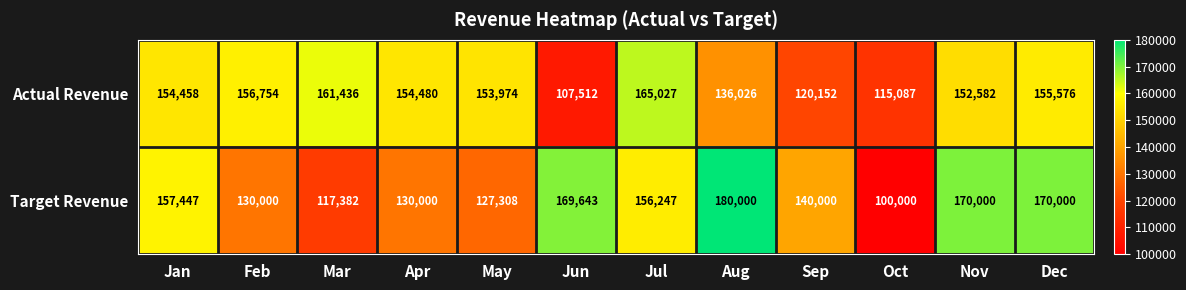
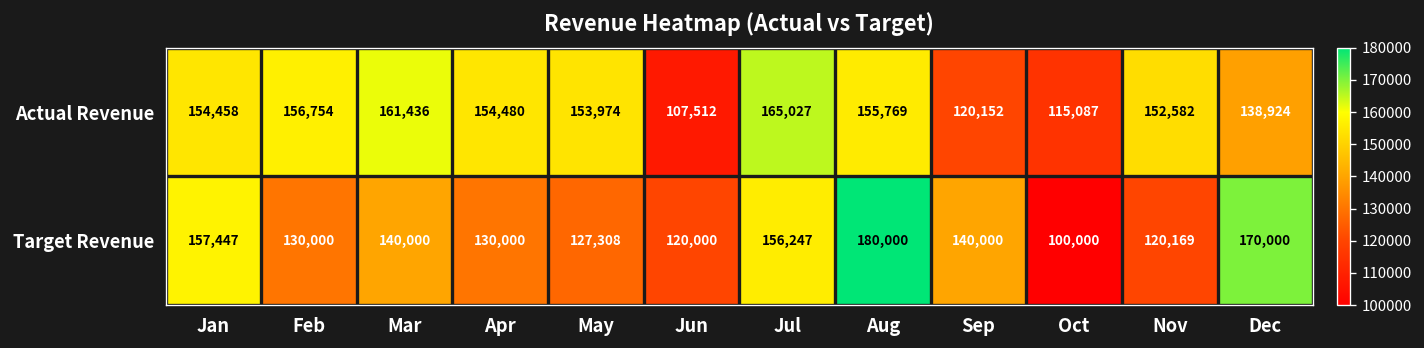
  {
    "Actual Revenue": {
      "Jan": "154,458",
      "Feb": "156,754",
      "Mar": "161,436",
      "Apr": "154,480",
      "May": "153,974",
      "Jun": "107,512",
      "Jul": "165,027",
-     "Aug": "136,026",
+     "Aug": "155,769",
      "Sep": "120,152",
      "Oct": "115,087",
      "Nov": "152,582",
-     "Dec": "155,576"
+     "Dec": "138,924"
    },
    "Target Revenue": {
      "Jan": "157,447",
      "Feb": "130,000",
-     "Mar": "117,382",
+     "Mar": "140,000",
      "Apr": "130,000",
      "May": "127,308",
-     "Jun": "169,643",
+     "Jun": "120,000",
      "Jul": "156,247",
      "Aug": "180,000",
      "Sep": "140,000",
      "Oct": "100,000",
-     "Nov": "170,000",
+     "Nov": "120,169",
      "Dec": "170,000"
    }
  }
